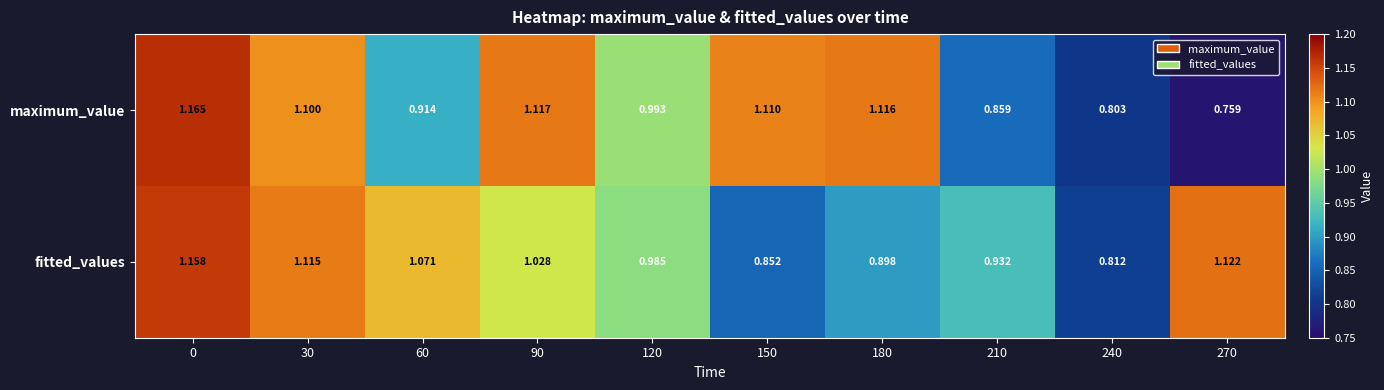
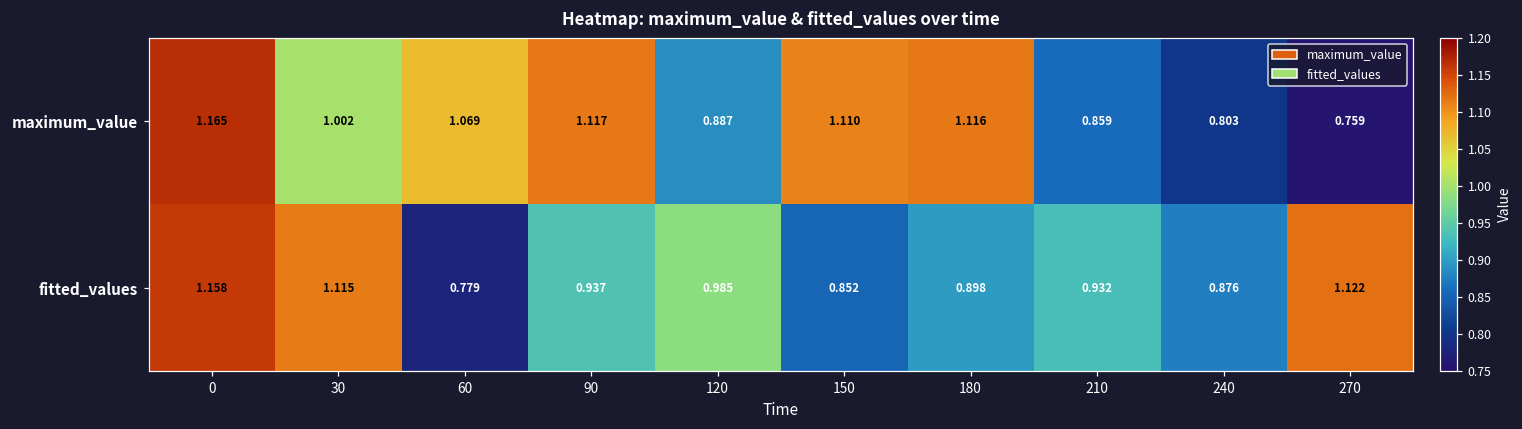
  {
    "maximum_value": {
      "0": 1.165,
-     "30": 1.100,
-     "60": 0.914,
+     "30": 1.002,
+     "60": 1.069,
      "90": 1.117,
-     "120": 0.993,
+     "120": 0.887,
      "150": 1.110,
      "180": 1.116,
      "210": 0.859,
      "240": 0.803,
      "270": 0.759
    },
    "fitted_values": {
      "0": 1.158,
      "30": 1.115,
-     "60": 1.071,
-     "90": 1.028,
+     "60": 0.779,
+     "90": 0.937,
      "120": 0.985,
      "150": 0.852,
      "180": 0.898,
      "210": 0.932,
-     "240": 0.812,
+     "240": 0.876,
      "270": 1.122
    }
  }
